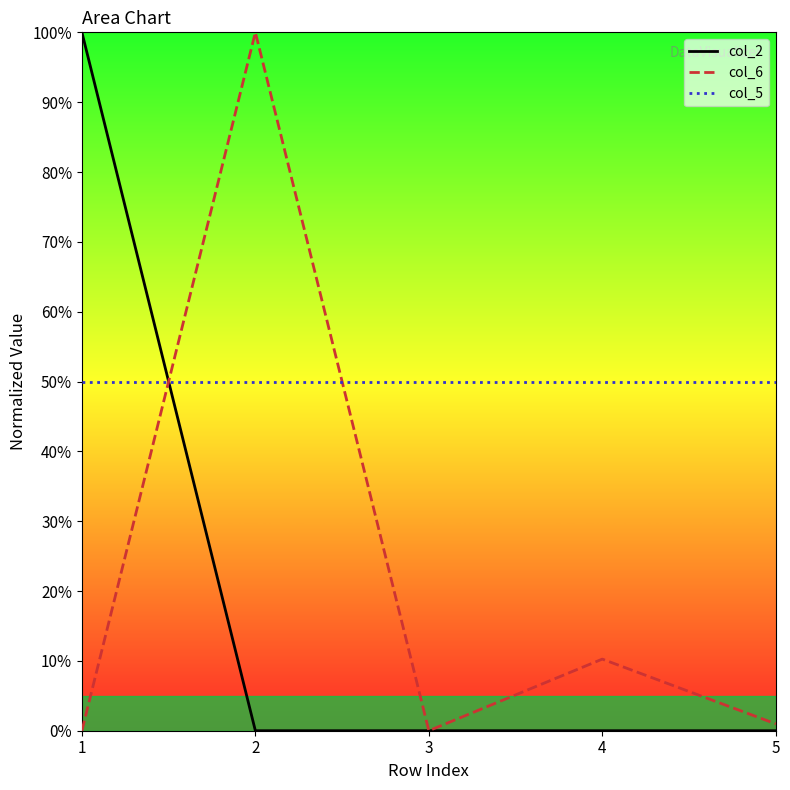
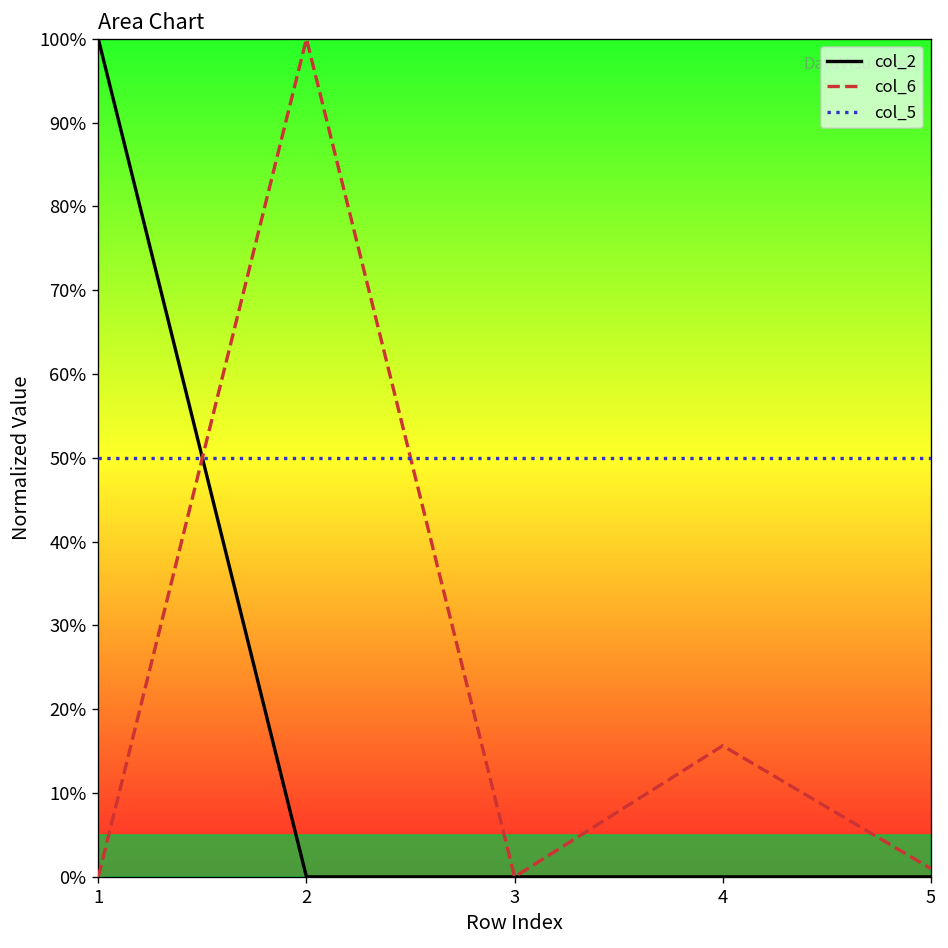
  {
    "col_2": {
      "1": "100%"
    },
    "col_6": {
      "2": "100%",
-     "4": "10%"
+     "4": "16%"
    },
    "col_5": {
      "1": "50%",
      "2": "50%",
      "3": "50%",
      "4": "50%",
      "5": "50%"
    }
  }
